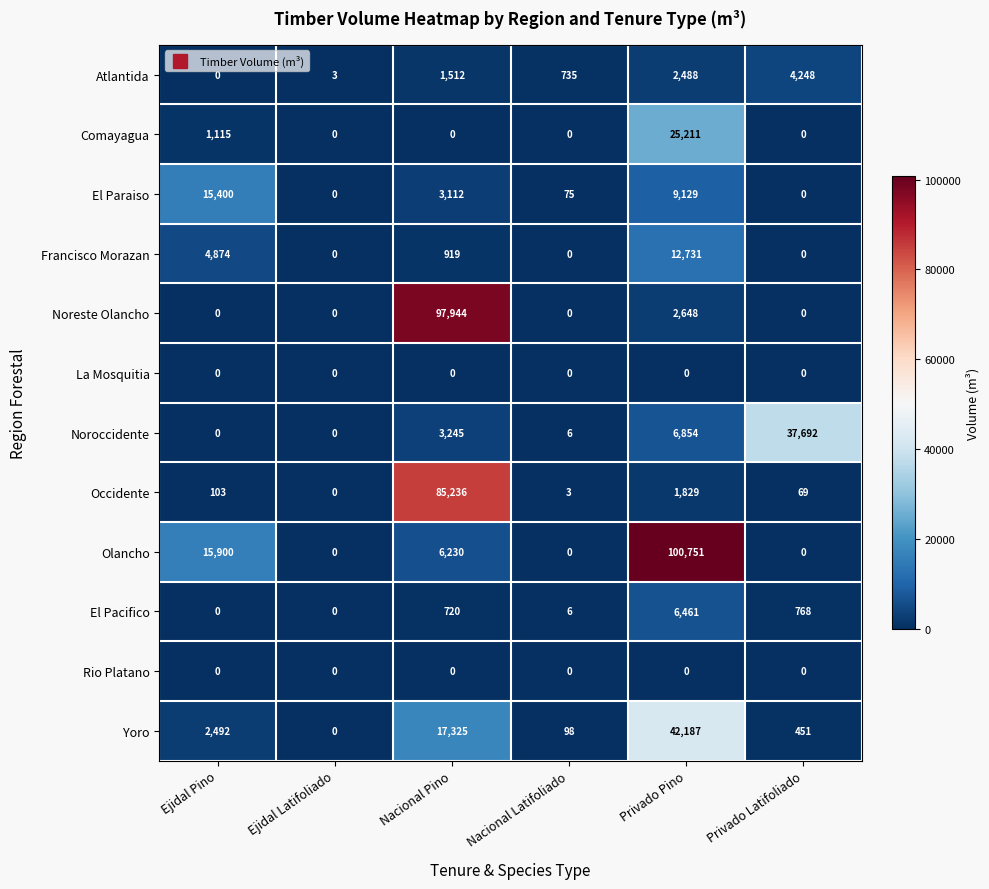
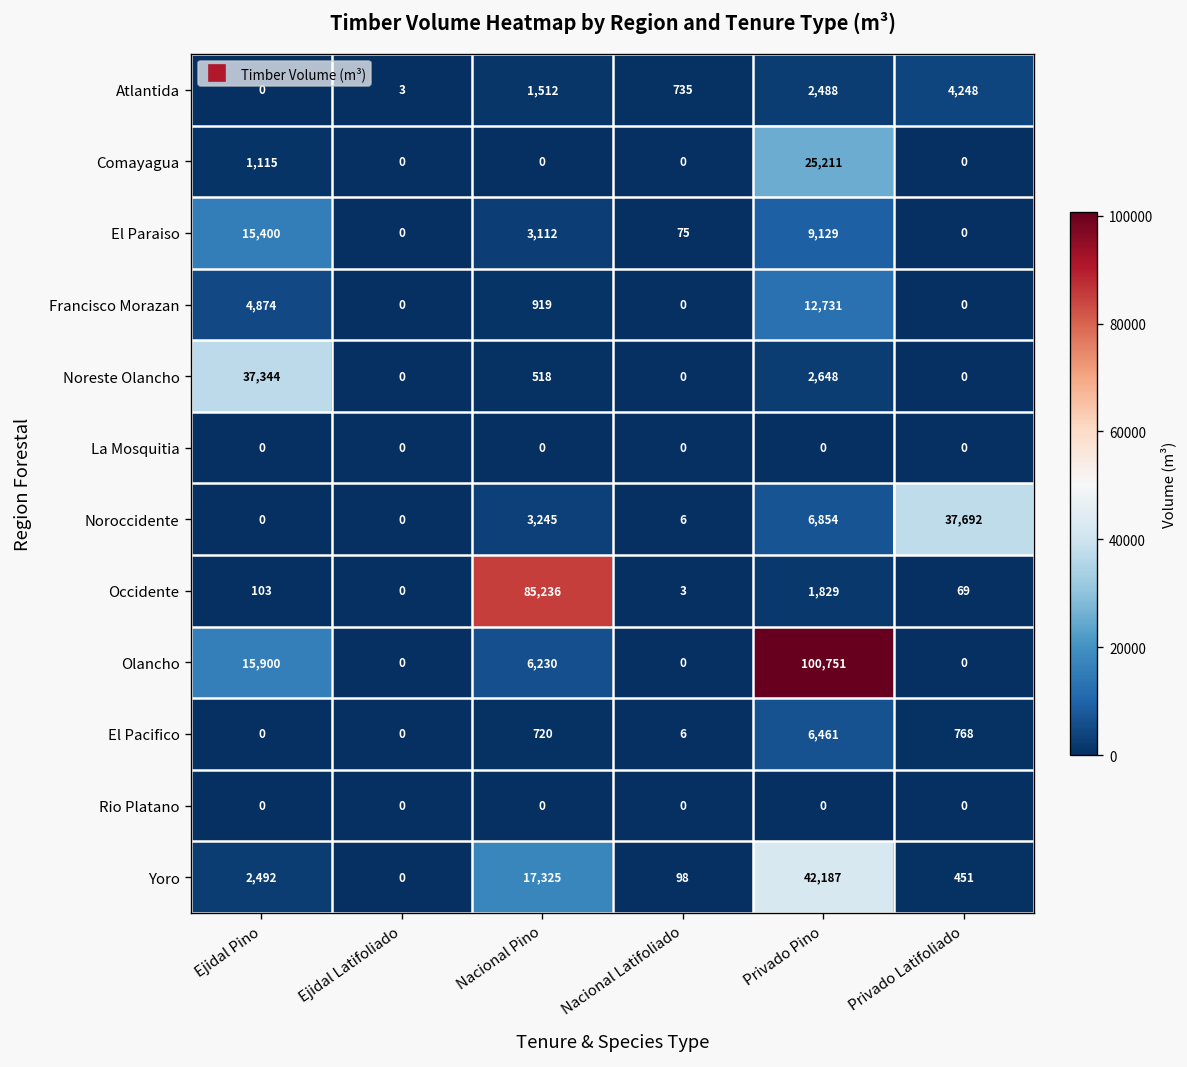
  {
    "Atlantida": {
      "Ejidal Latifoliado": "3",
      "Nacional Pino": "1,512",
      "Nacional Latifoliado": "735",
      "Privado Pino": "2,488",
      "Privado Latifoliado": "4,248"
    },
    "Comayagua": {
      "Ejidal Pino": "1,115",
      "Ejidal Latifoliado": "0",
      "Nacional Pino": "0",
      "Nacional Latifoliado": "0",
      "Privado Pino": "25,211",
      "Privado Latifoliado": "0"
    },
    "El Paraiso": {
      "Ejidal Pino": "15,400",
      "Ejidal Latifoliado": "0",
      "Nacional Pino": "3,112",
      "Nacional Latifoliado": "75",
      "Privado Pino": "9,129",
      "Privado Latifoliado": "0"
    },
    "Francisco Morazan": {
      "Ejidal Pino": "4,874",
      "Ejidal Latifoliado": "0",
      "Nacional Pino": "919",
      "Nacional Latifoliado": "0",
      "Privado Pino": "12,731",
      "Privado Latifoliado": "0"
    },
    "Noreste Olancho": {
-     "Ejidal Pino": "0",
+     "Ejidal Pino": "37,344",
      "Ejidal Latifoliado": "0",
-     "Nacional Pino": "97,944",
+     "Nacional Pino": "518",
      "Nacional Latifoliado": "0",
      "Privado Pino": "2,648",
      "Privado Latifoliado": "0"
    },
    "La Mosquitia": {
      "Ejidal Pino": "0",
      "Ejidal Latifoliado": "0",
      "Nacional Pino": "0",
      "Nacional Latifoliado": "0",
      "Privado Pino": "0",
      "Privado Latifoliado": "0"
    },
    "Noroccidente": {
      "Ejidal Pino": "0",
      "Ejidal Latifoliado": "0",
      "Nacional Pino": "3,245",
      "Nacional Latifoliado": "6",
      "Privado Pino": "6,854",
      "Privado Latifoliado": "37,692"
    },
    "Occidente": {
      "Ejidal Pino": "103",
      "Ejidal Latifoliado": "0",
      "Nacional Pino": "85,236",
      "Nacional Latifoliado": "3",
      "Privado Pino": "1,829",
      "Privado Latifoliado": "69"
    },
    "Olancho": {
      "Ejidal Pino": "15,900",
      "Ejidal Latifoliado": "0",
      "Nacional Pino": "6,230",
      "Nacional Latifoliado": "0",
      "Privado Pino": "100,751",
      "Privado Latifoliado": "0"
    },
    "El Pacifico": {
      "Ejidal Pino": "0",
      "Ejidal Latifoliado": "0",
      "Nacional Pino": "720",
      "Nacional Latifoliado": "6",
      "Privado Pino": "6,461",
      "Privado Latifoliado": "768"
    },
    "Rio Platano": {
      "Ejidal Pino": "0",
      "Ejidal Latifoliado": "0",
      "Nacional Pino": "0",
      "Nacional Latifoliado": "0",
      "Privado Pino": "0",
      "Privado Latifoliado": "0"
    },
    "Yoro": {
      "Ejidal Pino": "2,492",
      "Ejidal Latifoliado": "0",
      "Nacional Pino": "17,325",
      "Nacional Latifoliado": "98",
      "Privado Pino": "42,187",
      "Privado Latifoliado": "451"
    }
  }
